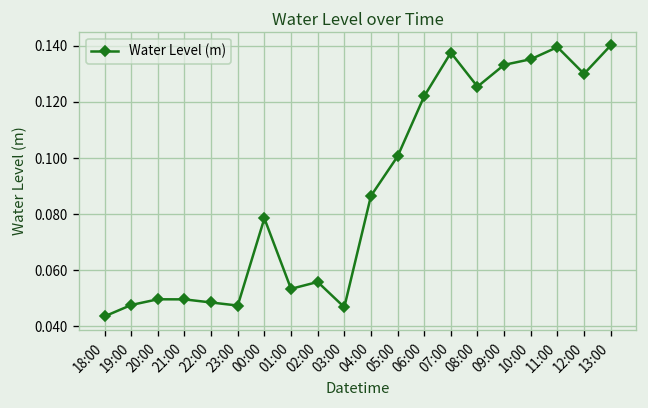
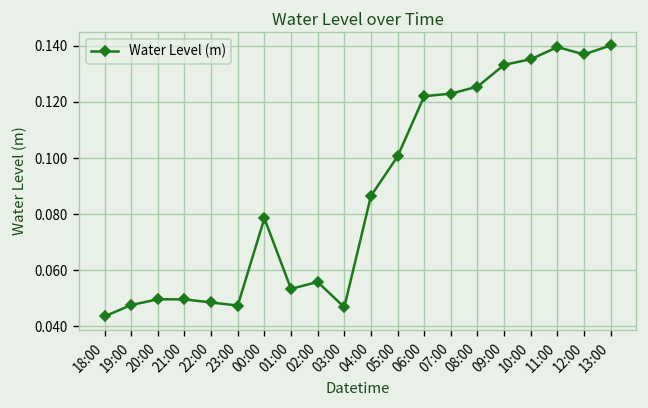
  {
    "18:00": 0.044,
    "19:00": 0.048,
    "20:00": 0.050,
    "21:00": 0.050,
    "22:00": 0.049,
    "23:00": 0.047,
    "00:00": 0.079,
    "01:00": 0.053,
    "02:00": 0.056,
    "03:00": 0.047,
    "04:00": 0.087,
    "05:00": 0.101,
    "06:00": 0.122,
-   "07:00": 0.138,
+   "07:00": 0.123,
    "08:00": 0.125,
    "09:00": 0.133,
    "10:00": 0.135,
    "11:00": 0.140,
-   "12:00": 0.130,
+   "12:00": 0.137,
    "13:00": 0.140
  }
